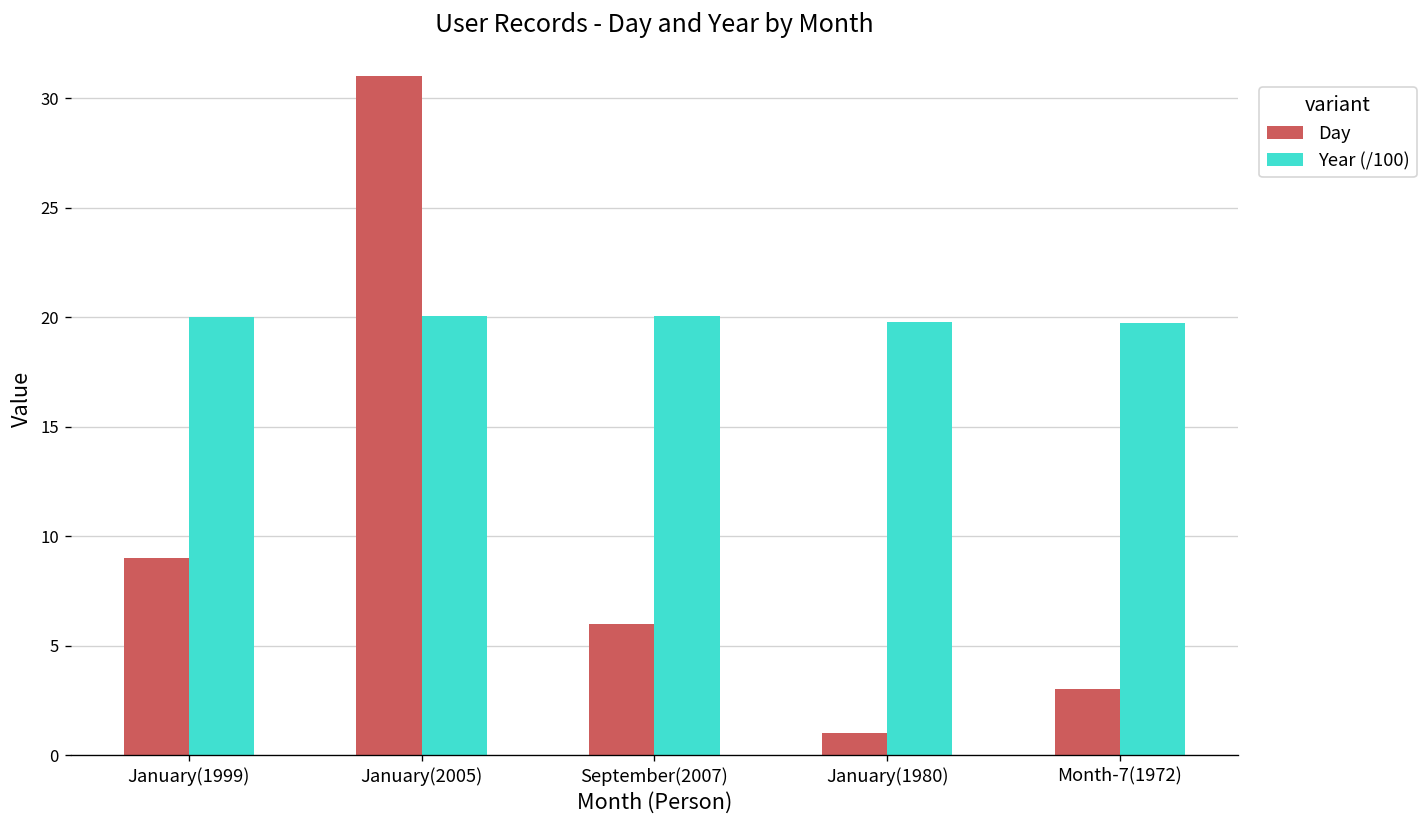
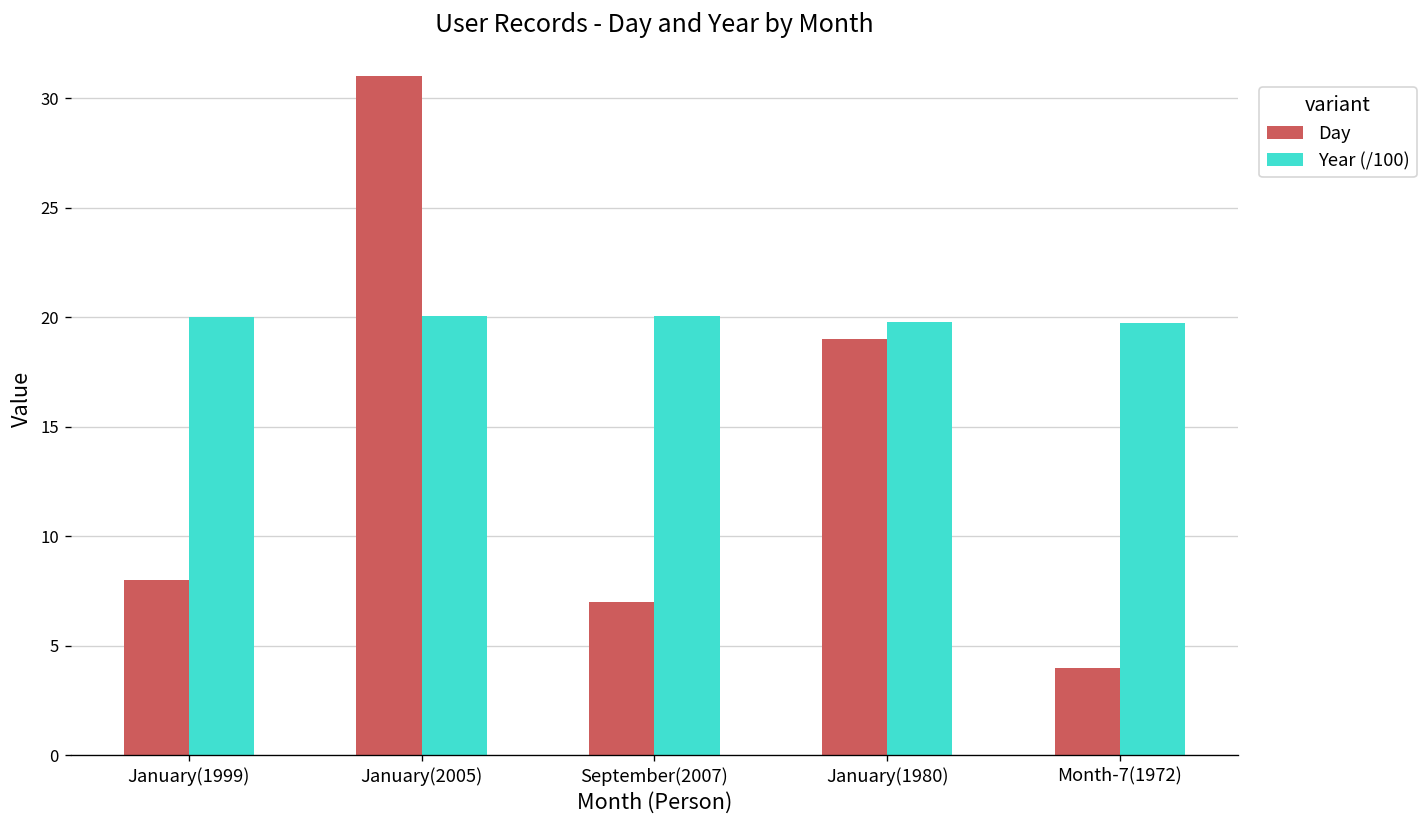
  {
    "Day": {
-     "January(1999)": 9,
+     "January(1999)": 8,
      "January(2005)": 31,
-     "September(2007)": 6,
-     "January(1980)": 1,
-     "Month-7(1972)": 3
+     "September(2007)": 7,
+     "January(1980)": 19,
+     "Month-7(1972)": 4
    },
    "Year (/100)": {
      "January(1999)": 20,
      "January(2005)": 20,
      "September(2007)": 20,
      "January(1980)": 19.8,
      "Month-7(1972)": 19.7
    }
  }
